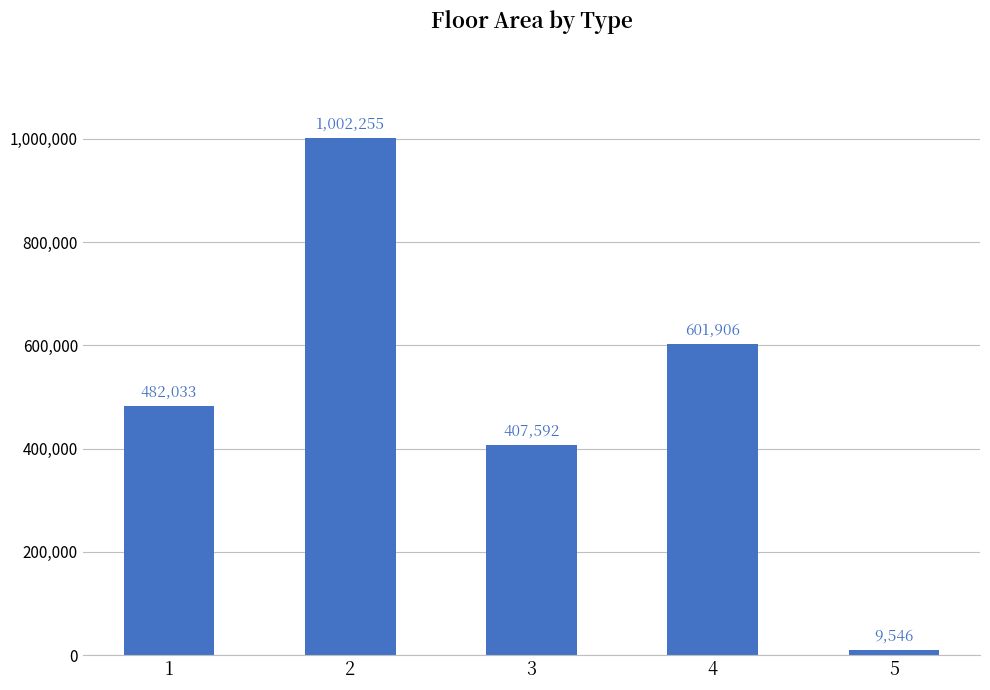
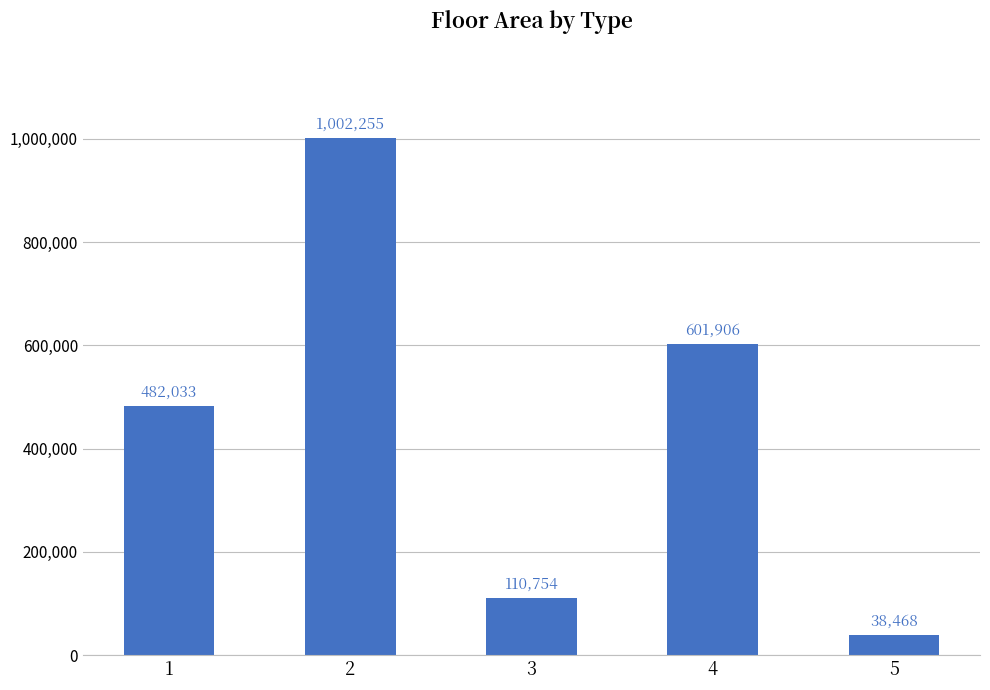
  {
    "1": "482,033",
    "2": "1,002,255",
-   "3": "407,592",
+   "3": "110,754",
    "4": "601,906",
-   "5": "9,546"
+   "5": "38,468"
  }
